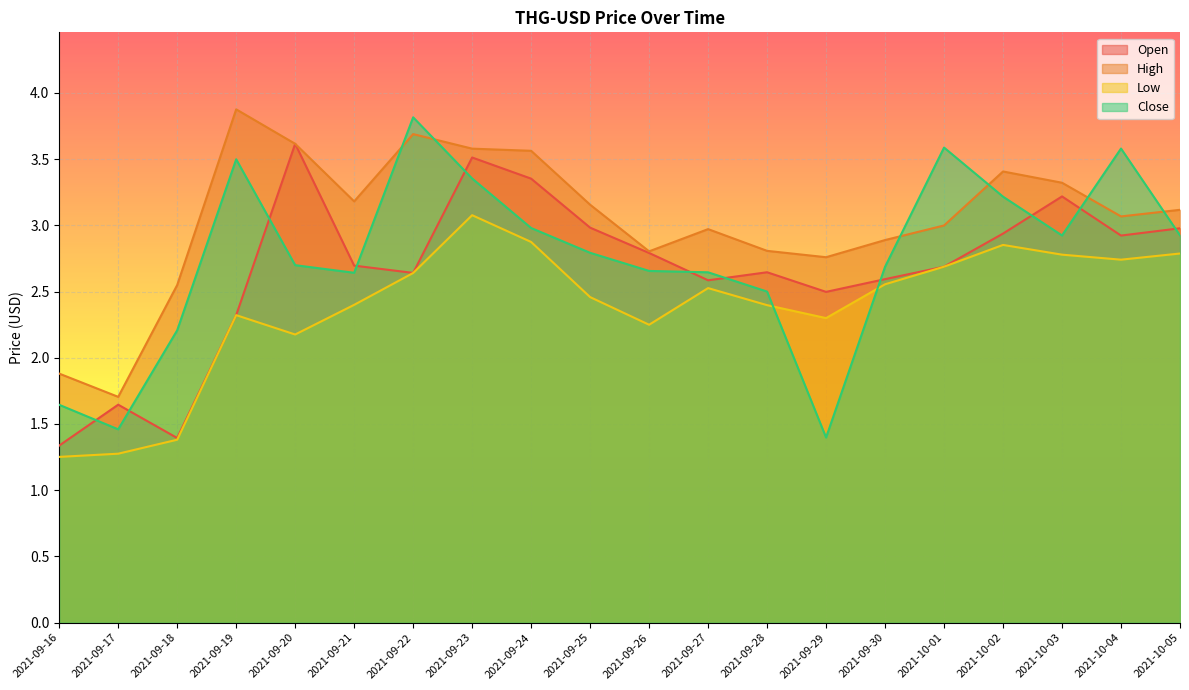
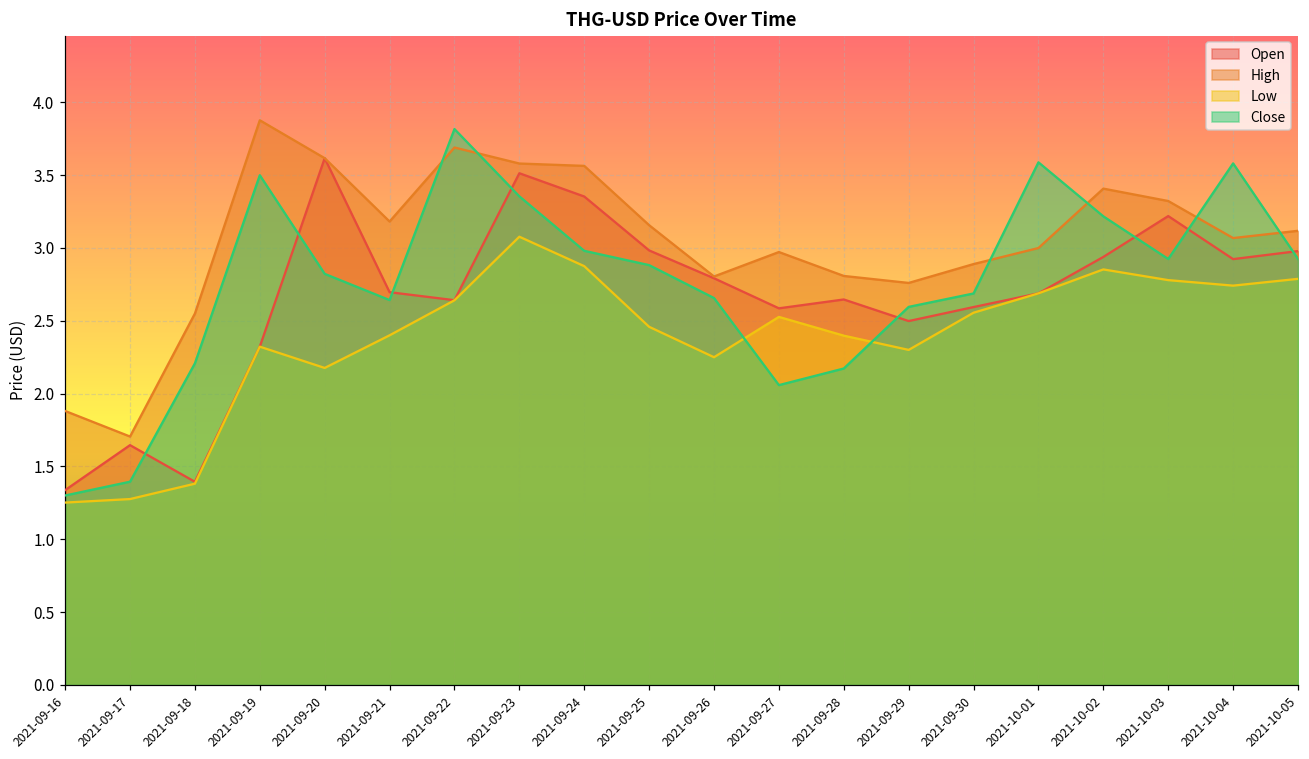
  {
    "Close": {
-     "2021-09-16": 1.64,
-     "2021-09-17": 1.46,
+     "2021-09-16": 1.30,
+     "2021-09-17": 1.39,
      "2021-09-18": 2.21,
      "2021-09-19": 3.50,
-     "2021-09-20": 2.70,
+     "2021-09-20": 2.82,
      "2021-09-21": 2.64,
      "2021-09-22": 3.82,
      "2021-09-23": 3.35,
      "2021-09-24": 2.98,
-     "2021-09-25": 2.79,
+     "2021-09-25": 2.88,
      "2021-09-26": 2.66,
-     "2021-09-27": 2.65,
-     "2021-09-28": 2.50,
-     "2021-09-29": 1.40,
+     "2021-09-27": 2.06,
+     "2021-09-28": 2.17,
+     "2021-09-29": 2.59,
      "2021-09-30": 2.69,
      "2021-10-01": 3.59,
      "2021-10-02": 3.22,
      "2021-10-03": 2.92,
      "2021-10-04": 3.58,
      "2021-10-05": 2.92
    }
  }
